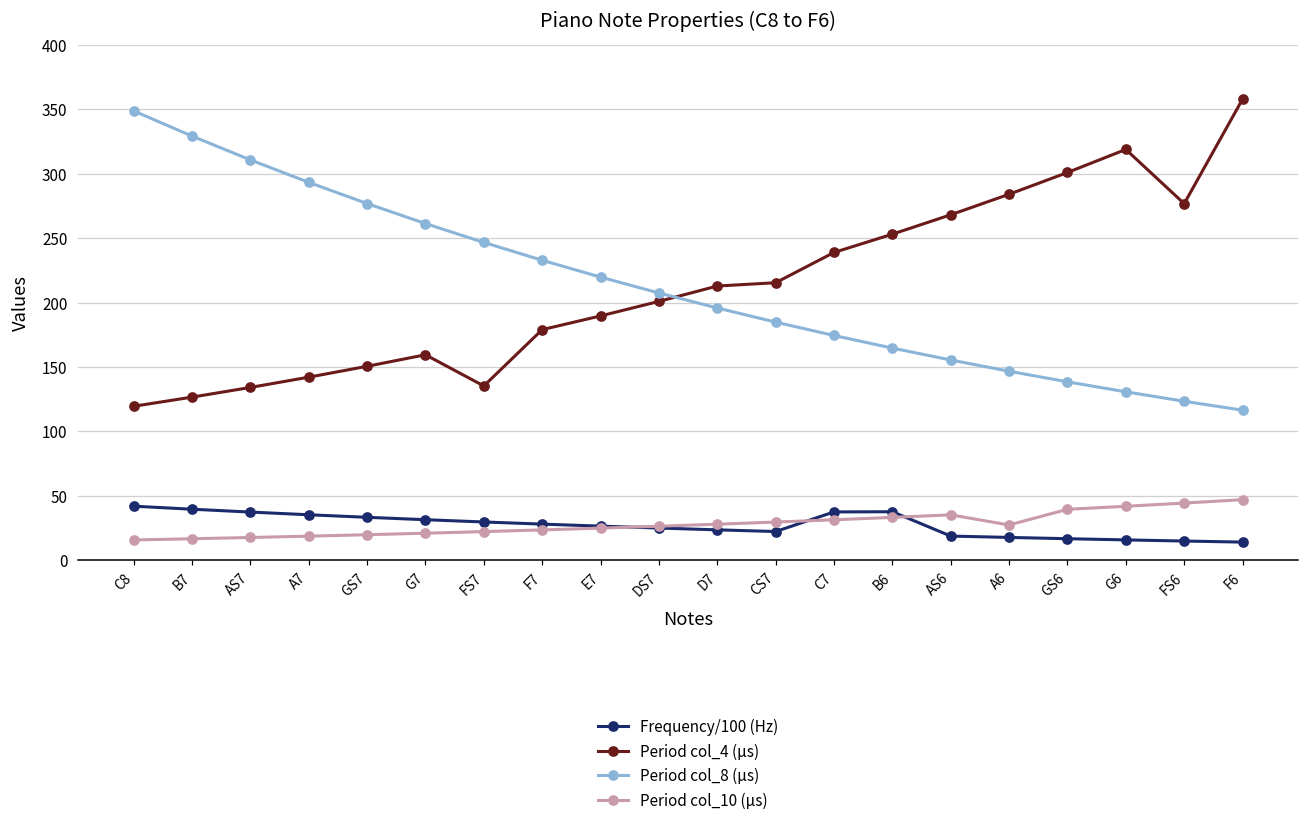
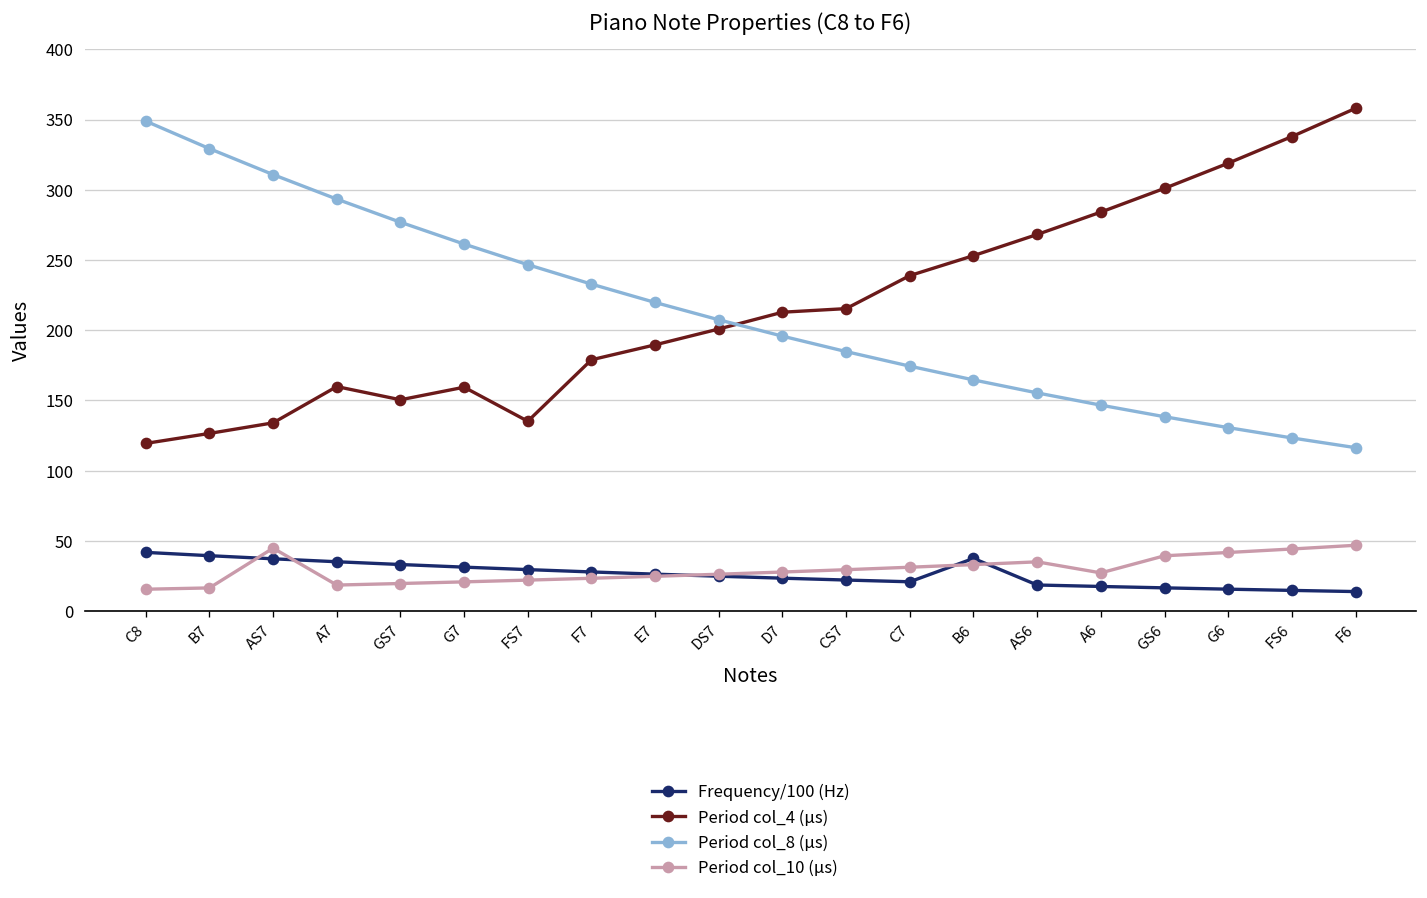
  {
    "Frequency/100 (Hz)": {
      "C8": 42,
      "B7": 40,
      "AS7": 37,
      "A7": 35,
      "GS7": 33,
      "G7": 31,
      "FS7": 30,
      "F7": 28,
      "D7": 23,
      "CS7": 22,
-     "C7": 37,
+     "C7": 21,
      "B6": 38,
      "AS6": 19,
      "A6": 18,
      "GS6": 17,
      "G6": 16,
      "FS6": 15,
      "F6": 14
    },
    "Period col_4 (µs)": {
      "C8": 119,
      "B7": 127,
      "AS7": 134,
-     "A7": 142,
+     "A7": 160,
      "GS7": 150,
      "G7": 159,
      "FS7": 135,
      "F7": 179,
      "E7": 190,
      "DS7": 201,
      "D7": 213,
      "CS7": 215,
      "C7": 239,
      "B6": 253,
      "AS6": 268,
      "A6": 284,
      "GS6": 301,
      "G6": 319,
-     "FS6": 277,
+     "FS6": 338,
      "F6": 358
    },
    "Period col_8 (µs)": {
      "C8": 349,
      "B7": 329,
      "AS7": 311,
      "A7": 293,
      "GS7": 277,
      "G7": 261,
      "FS7": 247,
      "F7": 233,
      "E7": 220,
      "DS7": 207,
      "D7": 196,
      "CS7": 185,
      "C7": 174,
      "B6": 165,
      "AS6": 155,
      "A6": 147,
      "GS6": 138,
      "G6": 131,
      "FS6": 123,
      "F6": 116
    },
    "Period col_10 (µs)": {
      "C8": 16,
      "B7": 17,
-     "AS7": 18,
+     "AS7": 45,
      "A7": 19,
      "GS7": 20,
      "G7": 21,
      "FS7": 22,
      "F7": 23,
      "D7": 28,
      "CS7": 30,
      "C7": 31,
      "B6": 33,
      "AS6": 35,
      "A6": 27,
      "GS6": 39,
      "G6": 42,
      "FS6": 44,
      "F6": 47
    }
  }
